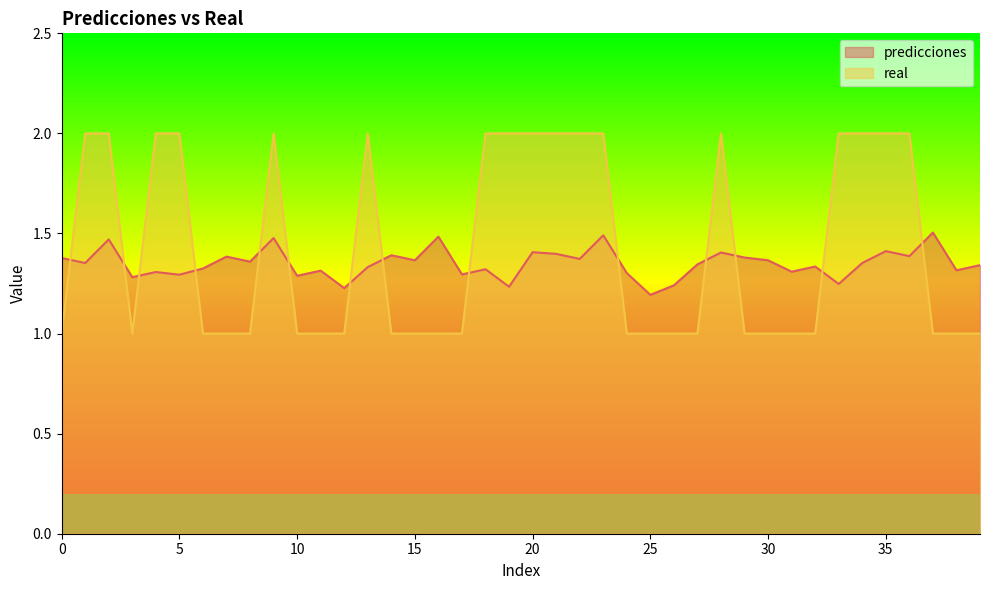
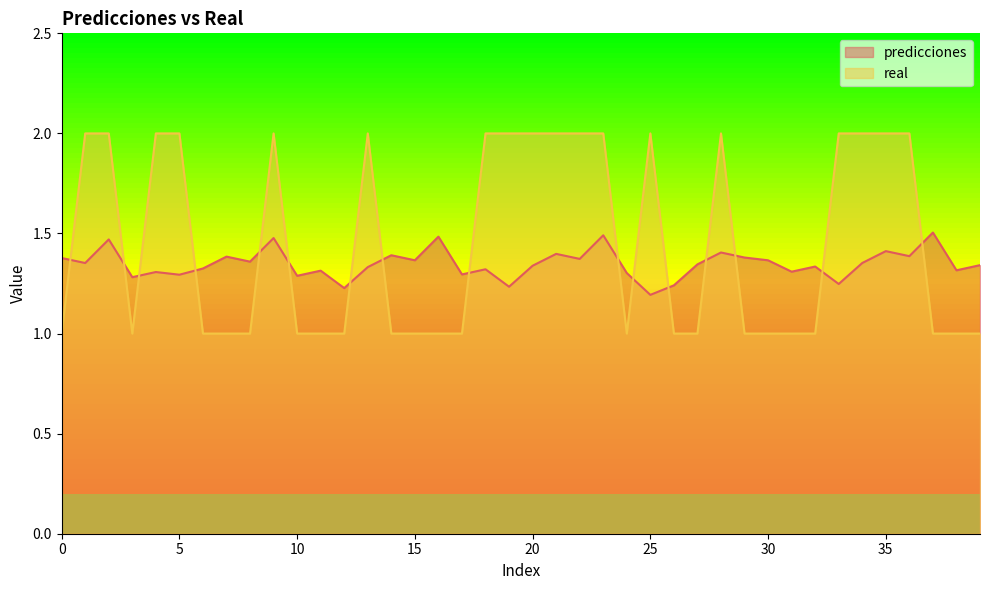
  {
    "predicciones": {
      "5": 1.29,
      "10": 1.29,
      "15": 1.37,
-     "20": 1.41,
+     "20": 1.34,
      "25": 1.19,
      "30": 1.37,
      "35": 1.41
    },
    "real": {
      "5": 2,
      "10": 1,
      "15": 1,
      "20": 2,
-     "25": 1,
+     "25": 2,
      "30": 1,
      "35": 2
    }
  }
